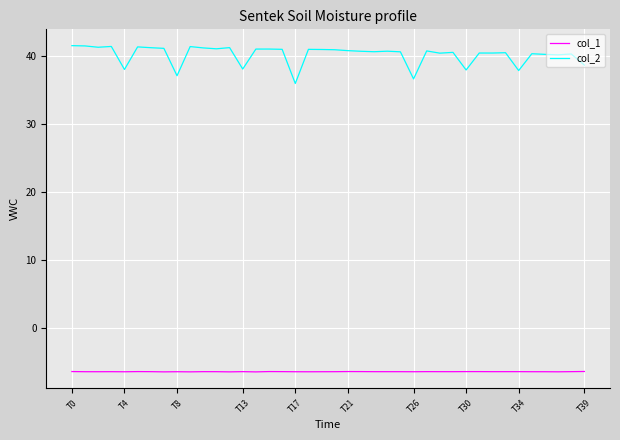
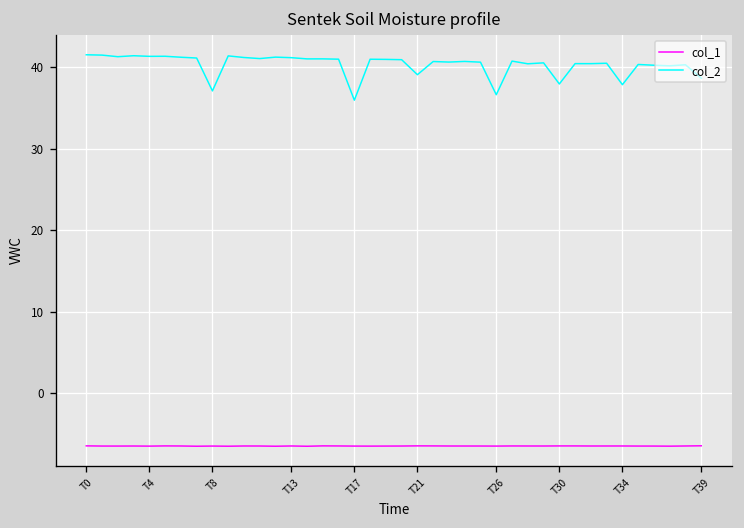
  {
    "col_1": {
      "T0": -6,
      "T4": -6,
      "T8": -6,
      "T13": -6,
      "T17": -6,
      "T21": -6,
      "T26": -6,
      "T30": -6,
      "T34": -6,
      "T39": -6
    },
    "col_2": {
      "T0": 42,
-     "T4": 38,
+     "T4": 41,
      "T8": 37,
-     "T13": 38,
+     "T13": 41,
      "T17": 36,
-     "T21": 41,
+     "T21": 39,
      "T26": 37,
      "T30": 38,
      "T34": 38
    }
  }
